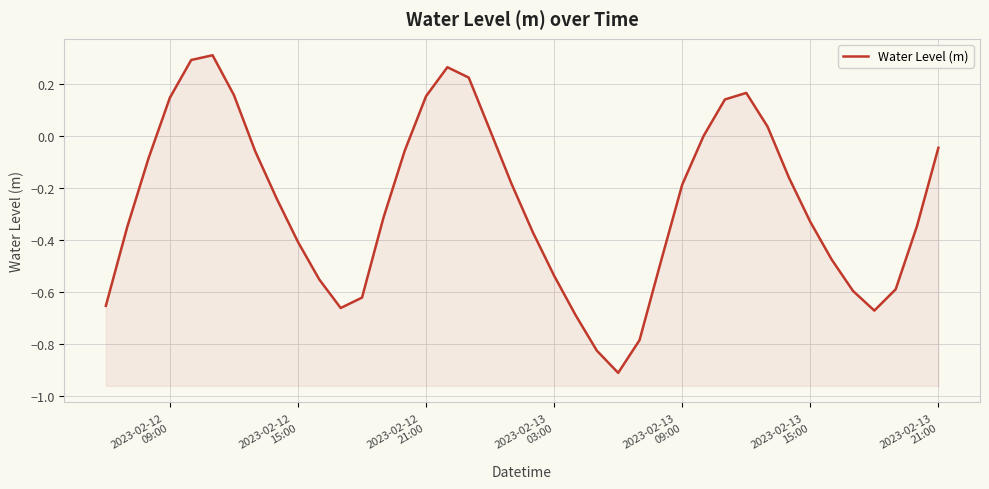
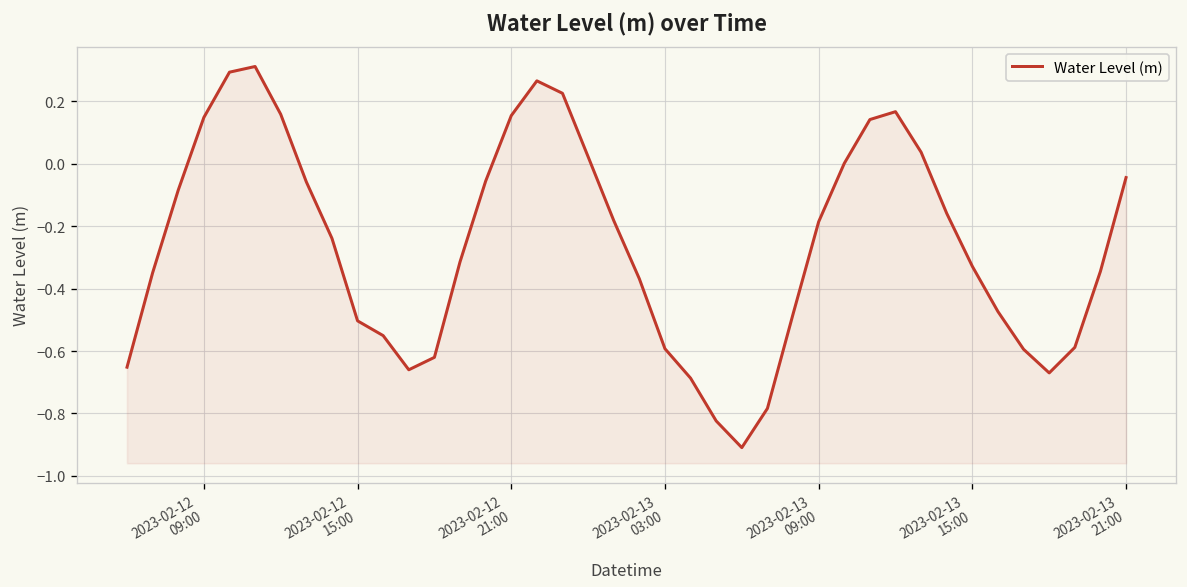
  {
    "2023-02-12 09:00": 0.15,
-   "2023-02-12 15:00": -0.41,
+   "2023-02-12 15:00": -0.50,
    "2023-02-12 21:00": 0.15,
-   "2023-02-13 03:00": -0.54,
+   "2023-02-13 03:00": -0.59,
    "2023-02-13 09:00": -0.19,
    "2023-02-13 15:00": -0.33,
    "2023-02-13 21:00": -0.04
  }
